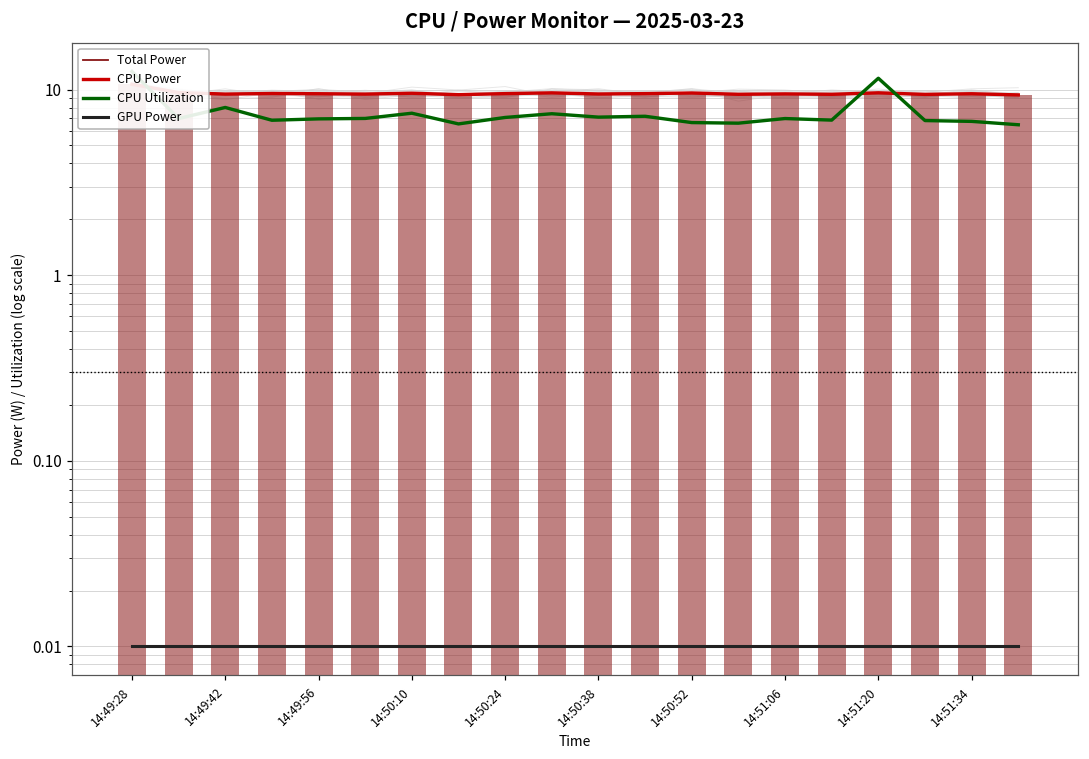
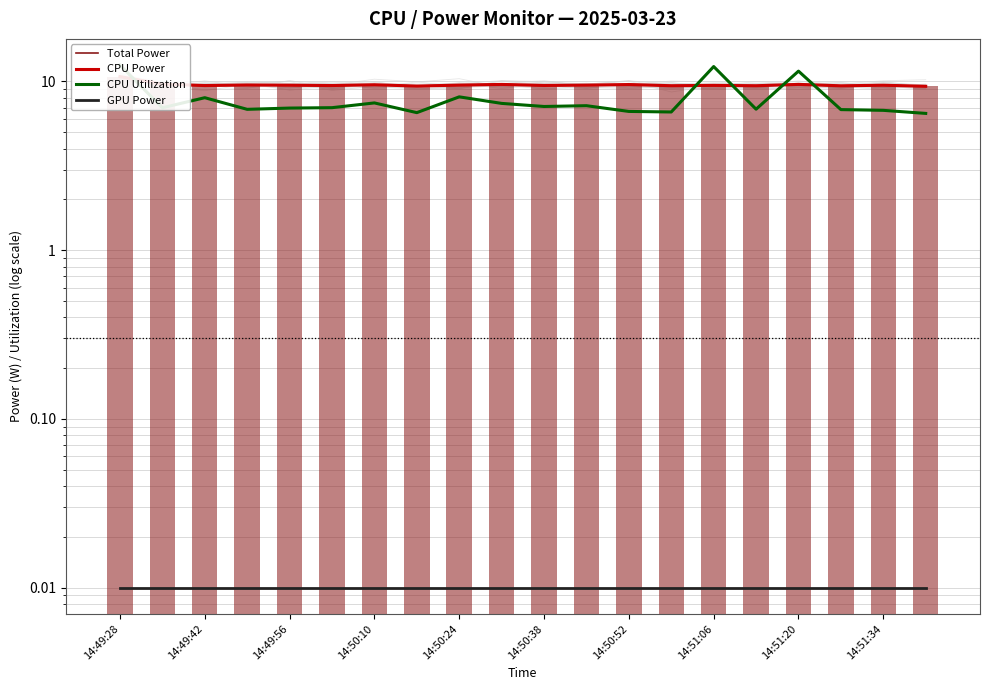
  {
    "CPU Power": {
      "14:49:42": 9,
      "14:49:56": 10,
      "14:50:10": 10,
      "14:50:24": 10,
      "14:50:38": 9,
      "14:50:52": 10,
      "14:51:06": 9,
      "14:51:20": 10,
      "14:51:34": 9
    },
    "CPU Utilization": {
      "14:49:42": 8,
      "14:49:56": 7.0,
      "14:50:10": 7,
-     "14:50:24": 7.1,
+     "14:50:24": 8,
      "14:50:38": 7.1,
      "14:50:52": 6.6,
-     "14:51:06": 7.0,
+     "14:51:06": 12,
      "14:51:20": 12,
      "14:51:34": 6.7
    },
    "GPU Power": {
      "14:49:28": 0.010,
      "14:49:42": 0.010,
      "14:49:56": 0.010,
      "14:50:10": 0.010,
      "14:50:24": 0.010,
      "14:50:38": 0.010,
      "14:50:52": 0.010,
      "14:51:06": 0.010,
      "14:51:20": 0.010,
      "14:51:34": 0.010
    }
  }
